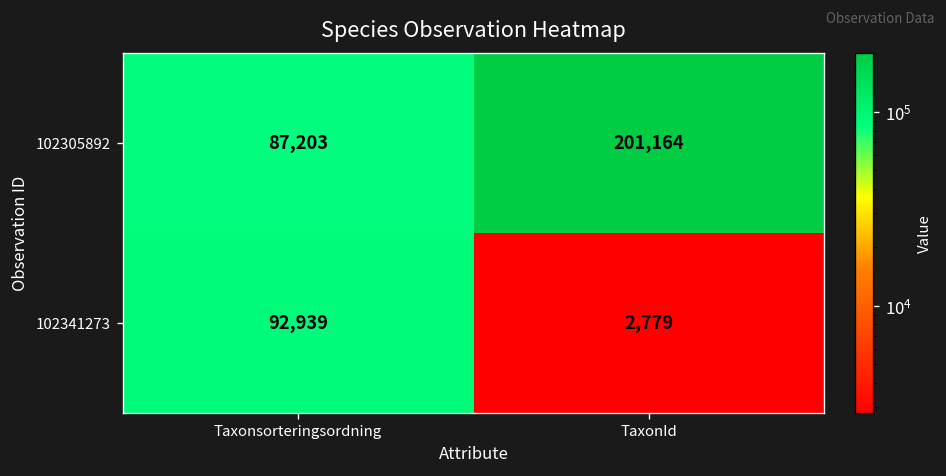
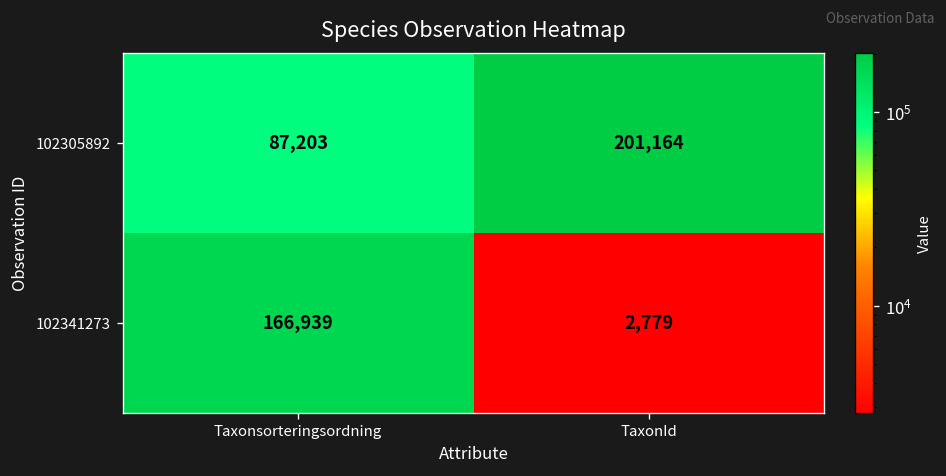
  {
    "102305892": {
      "Taxonsorteringsordning": "87,203",
      "TaxonId": "201,164"
    },
    "102341273": {
-     "Taxonsorteringsordning": "92,939",
+     "Taxonsorteringsordning": "166,939",
      "TaxonId": "2,779"
    }
  }
